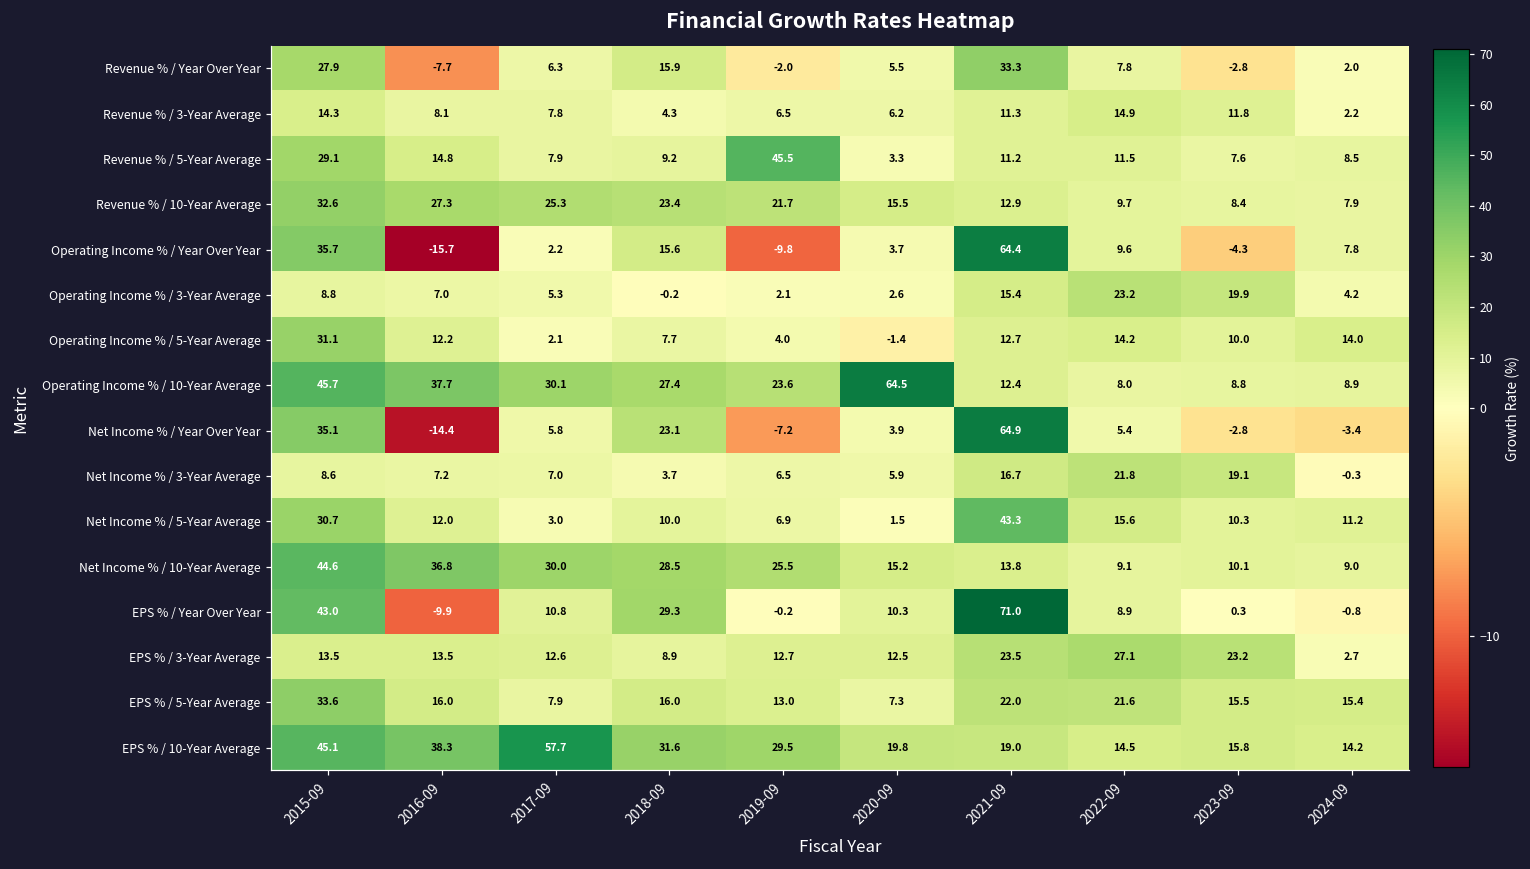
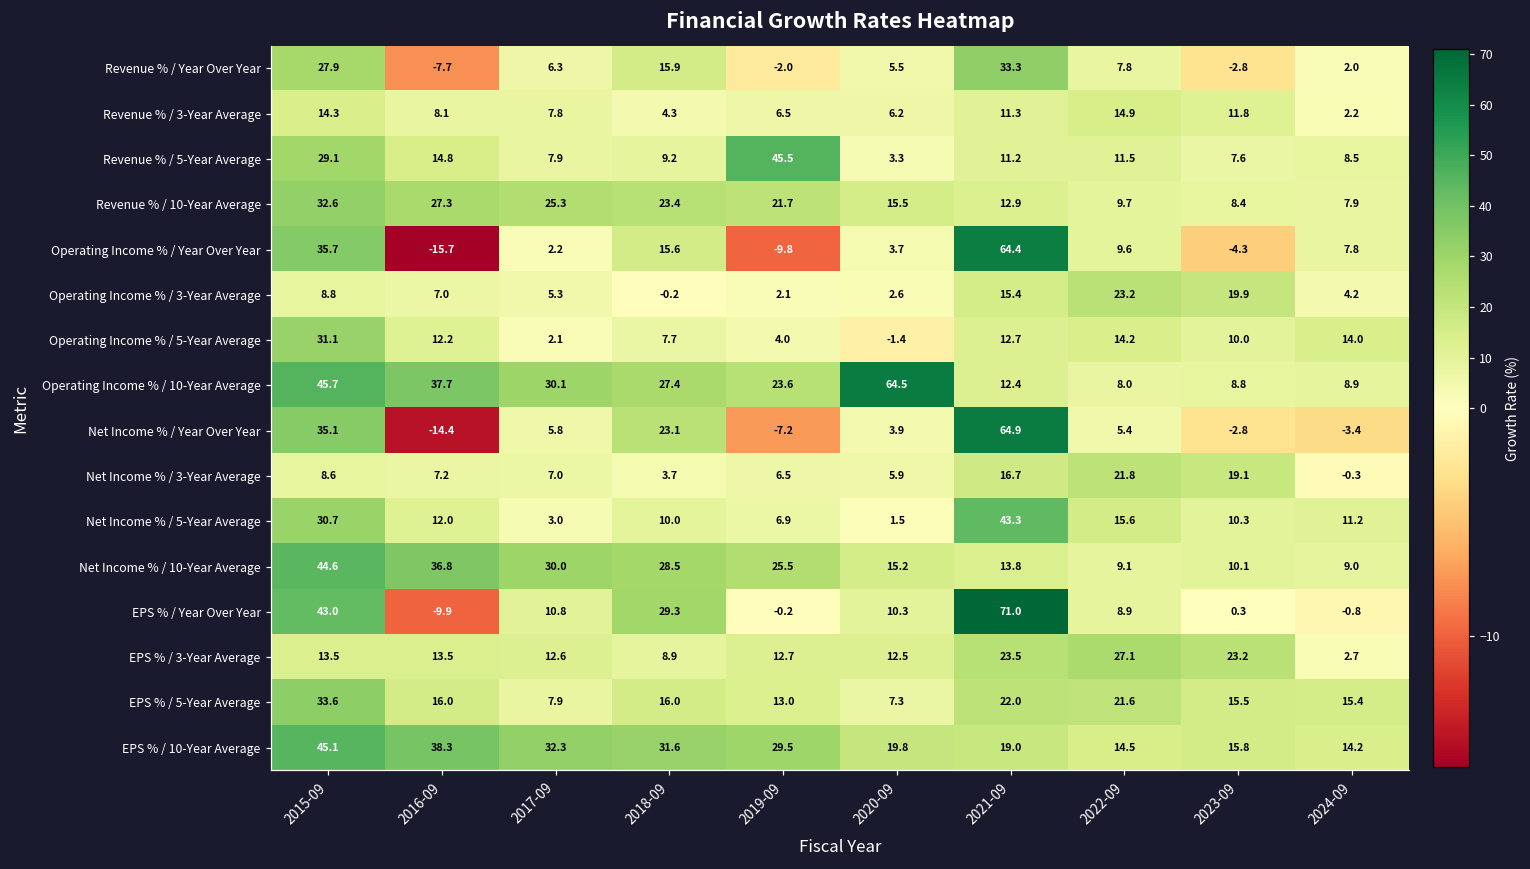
  {
    "Revenue % / Year Over Year": {
      "2015-09": 27.9,
      "2016-09": -7.7,
      "2017-09": 6.3,
      "2018-09": 15.9,
      "2019-09": -2.0,
      "2020-09": 5.5,
      "2021-09": 33.3,
      "2022-09": 7.8,
      "2023-09": -2.8,
      "2024-09": 2.0
    },
    "Revenue % / 3-Year Average": {
      "2015-09": 14.3,
      "2016-09": 8.1,
      "2017-09": 7.8,
      "2018-09": 4.3,
      "2019-09": 6.5,
      "2020-09": 6.2,
      "2021-09": 11.3,
      "2022-09": 14.9,
      "2023-09": 11.8,
      "2024-09": 2.2
    },
    "Revenue % / 5-Year Average": {
      "2015-09": 29.1,
      "2016-09": 14.8,
      "2017-09": 7.9,
      "2018-09": 9.2,
      "2019-09": 45.5,
      "2020-09": 3.3,
      "2021-09": 11.2,
      "2022-09": 11.5,
      "2023-09": 7.6,
      "2024-09": 8.5
    },
    "Revenue % / 10-Year Average": {
      "2015-09": 32.6,
      "2016-09": 27.3,
      "2017-09": 25.3,
      "2018-09": 23.4,
      "2019-09": 21.7,
      "2020-09": 15.5,
      "2021-09": 12.9,
      "2022-09": 9.7,
      "2023-09": 8.4,
      "2024-09": 7.9
    },
    "Operating Income % / Year Over Year": {
      "2015-09": 35.7,
      "2016-09": -15.7,
      "2017-09": 2.2,
      "2018-09": 15.6,
      "2019-09": -9.8,
      "2020-09": 3.7,
      "2021-09": 64.4,
      "2022-09": 9.6,
      "2023-09": -4.3,
      "2024-09": 7.8
    },
    "Operating Income % / 3-Year Average": {
      "2015-09": 8.8,
      "2016-09": 7.0,
      "2017-09": 5.3,
      "2018-09": -0.2,
      "2019-09": 2.1,
      "2020-09": 2.6,
      "2021-09": 15.4,
      "2022-09": 23.2,
      "2023-09": 19.9,
      "2024-09": 4.2
    },
    "Operating Income % / 5-Year Average": {
      "2015-09": 31.1,
      "2016-09": 12.2,
      "2017-09": 2.1,
      "2018-09": 7.7,
      "2019-09": 4.0,
      "2020-09": -1.4,
      "2021-09": 12.7,
      "2022-09": 14.2,
      "2023-09": 10.0,
      "2024-09": 14.0
    },
    "Operating Income % / 10-Year Average": {
      "2015-09": 45.7,
      "2016-09": 37.7,
      "2017-09": 30.1,
      "2018-09": 27.4,
      "2019-09": 23.6,
      "2020-09": 64.5,
      "2021-09": 12.4,
      "2022-09": 8.0,
      "2023-09": 8.8,
      "2024-09": 8.9
    },
    "Net Income % / Year Over Year": {
      "2015-09": 35.1,
      "2016-09": -14.4,
      "2017-09": 5.8,
      "2018-09": 23.1,
      "2019-09": -7.2,
      "2020-09": 3.9,
      "2021-09": 64.9,
      "2022-09": 5.4,
      "2023-09": -2.8,
      "2024-09": -3.4
    },
    "Net Income % / 3-Year Average": {
      "2015-09": 8.6,
      "2016-09": 7.2,
      "2017-09": 7.0,
      "2018-09": 3.7,
      "2019-09": 6.5,
      "2020-09": 5.9,
      "2021-09": 16.7,
      "2022-09": 21.8,
      "2023-09": 19.1,
      "2024-09": -0.3
    },
    "Net Income % / 5-Year Average": {
      "2015-09": 30.7,
      "2016-09": 12.0,
      "2017-09": 3.0,
      "2018-09": 10.0,
      "2019-09": 6.9,
      "2020-09": 1.5,
      "2021-09": 43.3,
      "2022-09": 15.6,
      "2023-09": 10.3,
      "2024-09": 11.2
    },
    "Net Income % / 10-Year Average": {
      "2015-09": 44.6,
      "2016-09": 36.8,
      "2017-09": 30.0,
      "2018-09": 28.5,
      "2019-09": 25.5,
      "2020-09": 15.2,
      "2021-09": 13.8,
      "2022-09": 9.1,
      "2023-09": 10.1,
      "2024-09": 9.0
    },
    "EPS % / Year Over Year": {
      "2015-09": 43.0,
      "2016-09": -9.9,
      "2017-09": 10.8,
      "2018-09": 29.3,
      "2019-09": -0.2,
      "2020-09": 10.3,
      "2021-09": 71.0,
      "2022-09": 8.9,
      "2023-09": 0.3,
      "2024-09": -0.8
    },
    "EPS % / 3-Year Average": {
      "2015-09": 13.5,
      "2016-09": 13.5,
      "2017-09": 12.6,
      "2018-09": 8.9,
      "2019-09": 12.7,
      "2020-09": 12.5,
      "2021-09": 23.5,
      "2022-09": 27.1,
      "2023-09": 23.2,
      "2024-09": 2.7
    },
    "EPS % / 5-Year Average": {
      "2015-09": 33.6,
      "2016-09": 16.0,
      "2017-09": 7.9,
      "2018-09": 16.0,
      "2019-09": 13.0,
      "2020-09": 7.3,
      "2021-09": 22.0,
      "2022-09": 21.6,
      "2023-09": 15.5,
      "2024-09": 15.4
    },
    "EPS % / 10-Year Average": {
      "2015-09": 45.1,
      "2016-09": 38.3,
-     "2017-09": 57.7,
+     "2017-09": 32.3,
      "2018-09": 31.6,
      "2019-09": 29.5,
      "2020-09": 19.8,
      "2021-09": 19.0,
      "2022-09": 14.5,
      "2023-09": 15.8,
      "2024-09": 14.2
    }
  }
